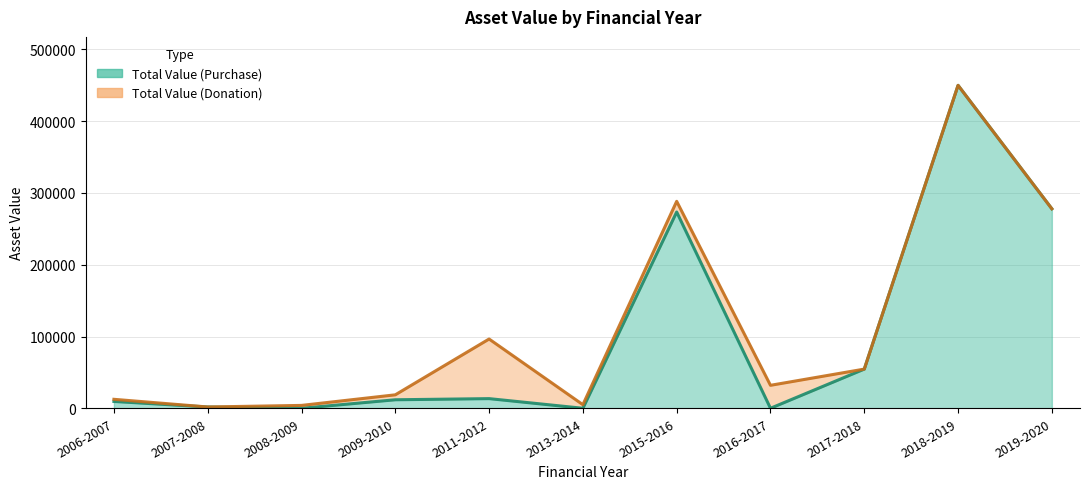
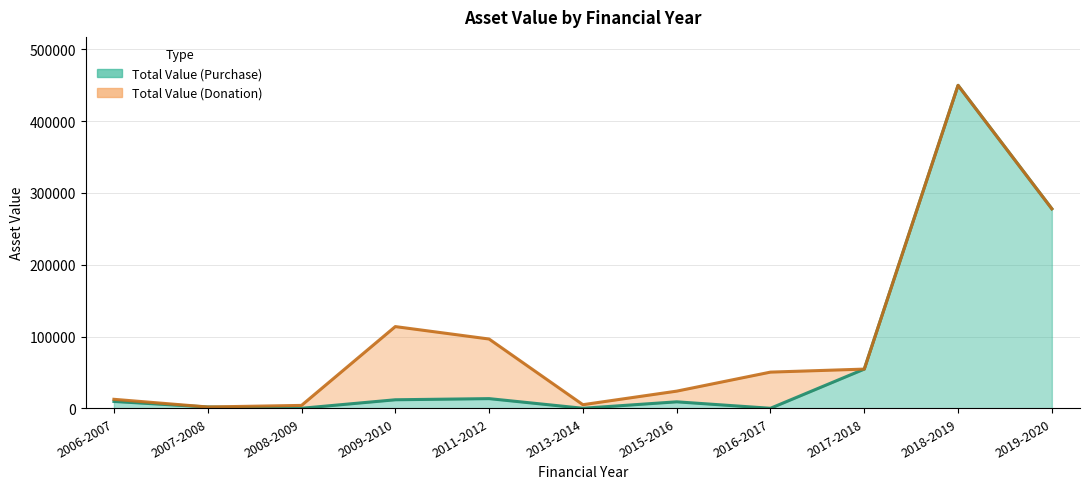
  {
    "Total Value (Purchase)": {
      "2008-2009": 0,
      "2009-2010": 10000,
      "2011-2012": 10000,
      "2013-2014": 0,
-     "2015-2016": 270000,
+     "2015-2016": 10000,
      "2016-2017": 0
    },
    "Total Value (Donation)": {
      "2008-2009": 0,
-     "2009-2010": 10000,
+     "2009-2010": 100000,
      "2011-2012": 80000,
      "2013-2014": 10000,
      "2015-2016": 10000,
-     "2016-2017": 30000
+     "2016-2017": 50000
    }
  }
